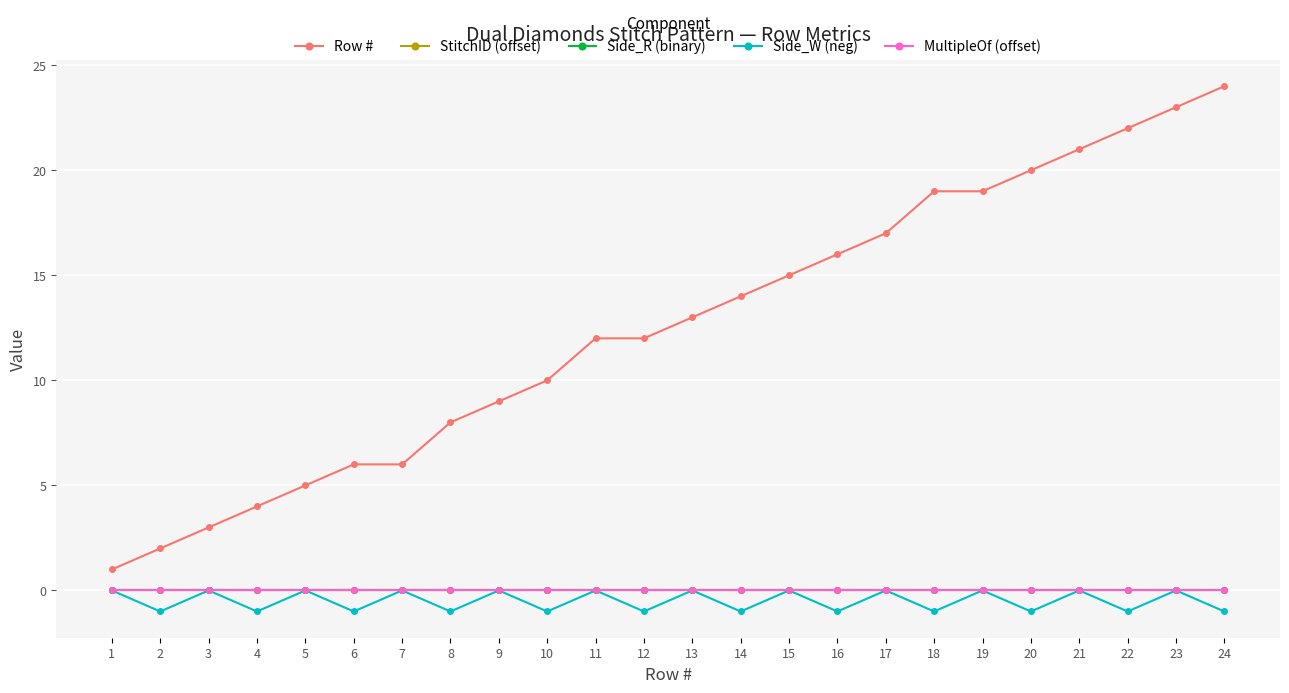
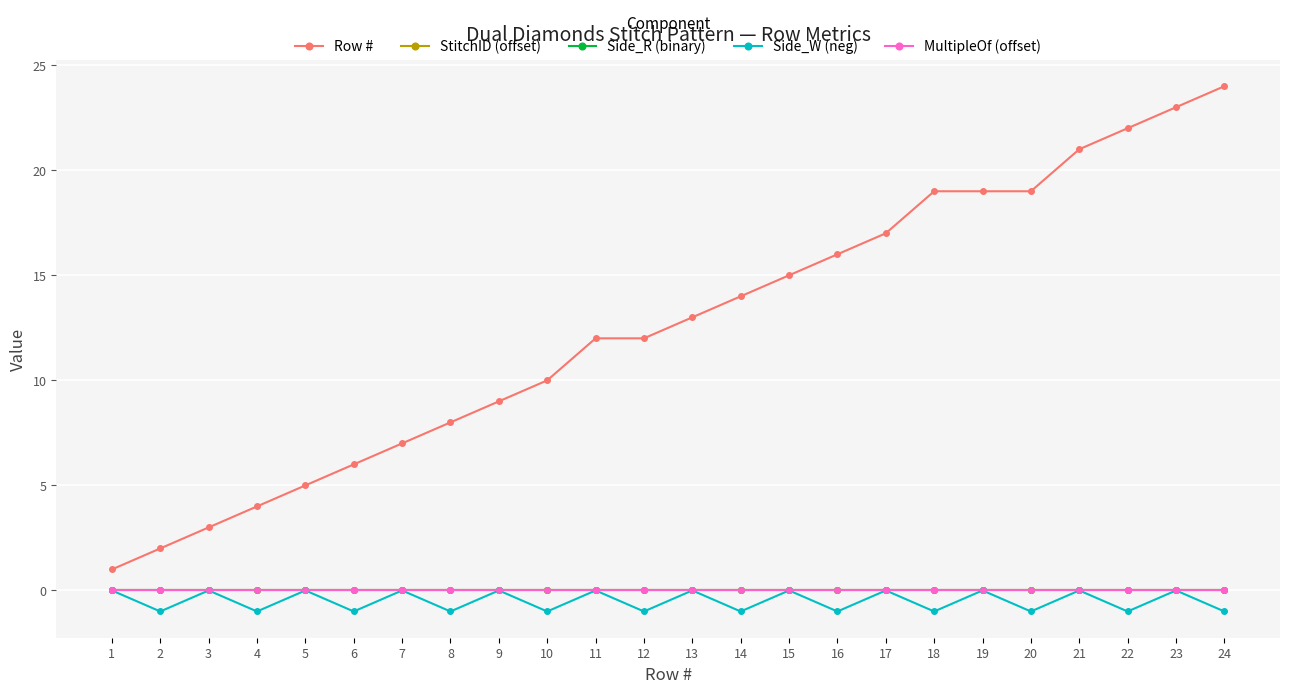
  {
    "Row #": {
      "1": 1,
      "2": 2,
      "3": 3,
      "4": 4,
      "5": 5,
      "6": 6,
-     "7": 6,
+     "7": 7,
      "8": 8,
      "9": 9,
      "10": 10,
      "11": 12,
      "12": 12,
      "13": 13,
      "14": 14,
      "15": 15,
      "16": 16,
      "17": 17,
      "18": 19,
      "19": 19,
-     "20": 20,
+     "20": 19,
      "21": 21,
      "22": 22,
      "23": 23,
      "24": 24
    },
    "MultipleOf (offset)": {
      "2": 0,
      "4": 0,
      "6": 0,
      "8": 0,
      "10": 0,
      "12": 0,
      "14": 0,
      "16": 0,
      "18": 0,
      "20": 0,
      "22": 0,
      "24": 0
    },
    "Side_W (neg)": {
      "2": -1,
      "4": -1,
      "6": -1,
      "8": -1,
      "10": -1,
      "12": -1,
      "14": -1,
      "16": -1,
      "18": -1,
      "20": -1,
      "22": -1,
      "24": -1
    }
  }
